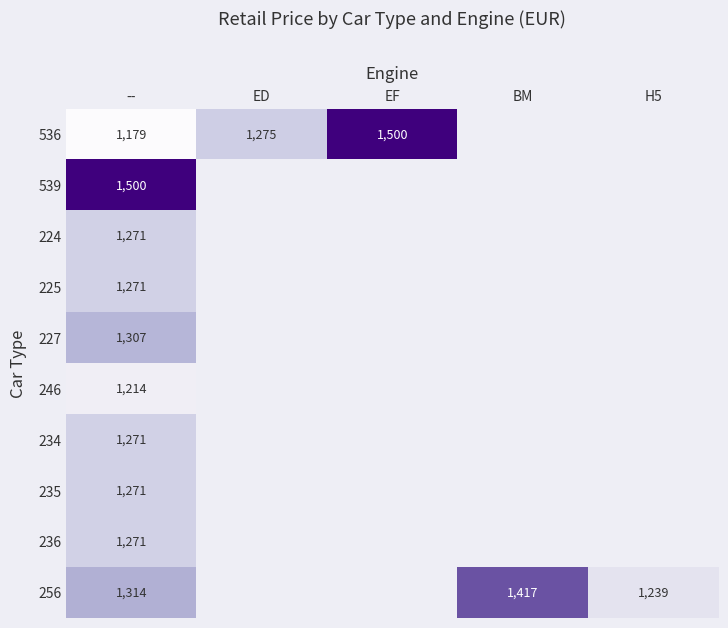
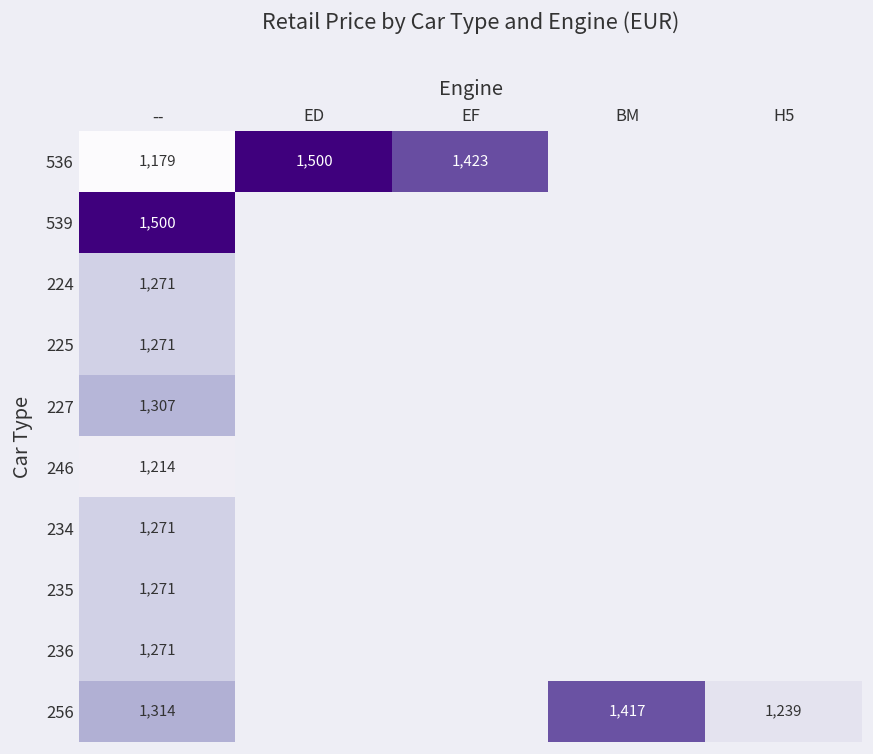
  {
    "536": {
      "--": "1,179",
-     "ED": "1,275",
-     "EF": "1,500"
+     "ED": "1,500",
+     "EF": "1,423"
    },
    "539": {
      "--": "1,500"
    },
    "224": {
      "--": "1,271"
    },
    "225": {
      "--": "1,271"
    },
    "227": {
      "--": "1,307"
    },
    "246": {
      "--": "1,214"
    },
    "234": {
      "--": "1,271"
    },
    "235": {
      "--": "1,271"
    },
    "236": {
      "--": "1,271"
    },
    "256": {
      "--": "1,314",
      "BM": "1,417",
      "H5": "1,239"
    }
  }
